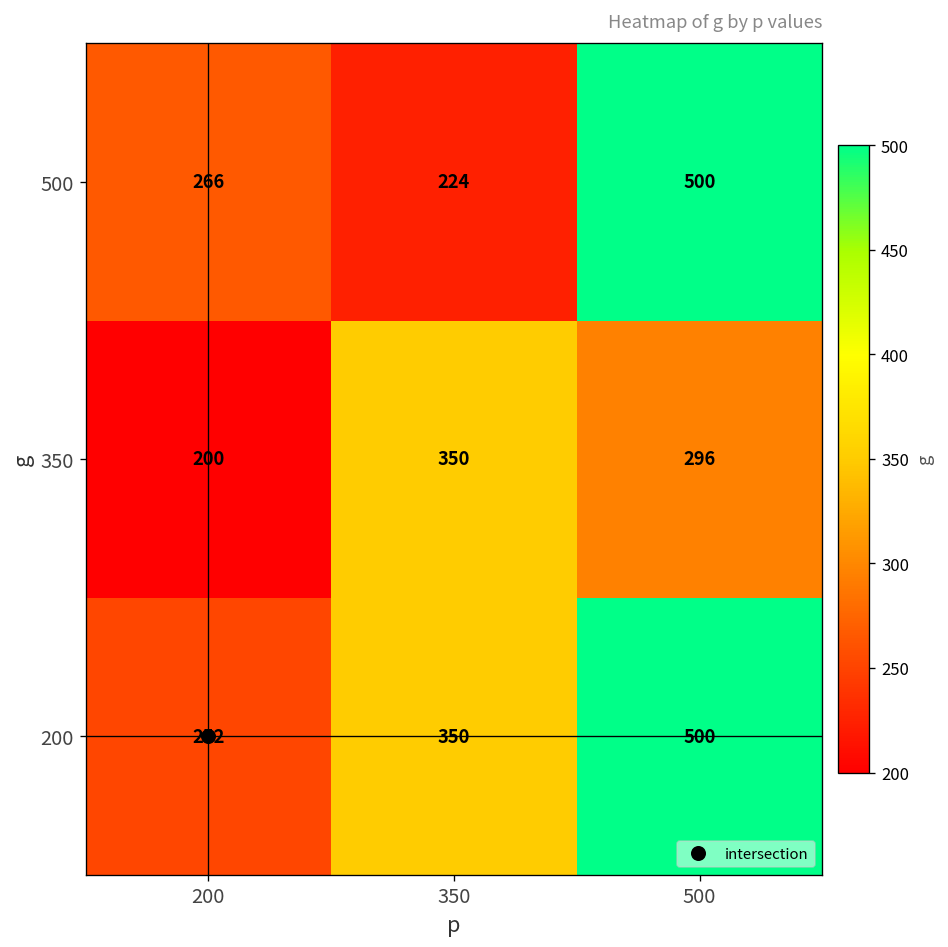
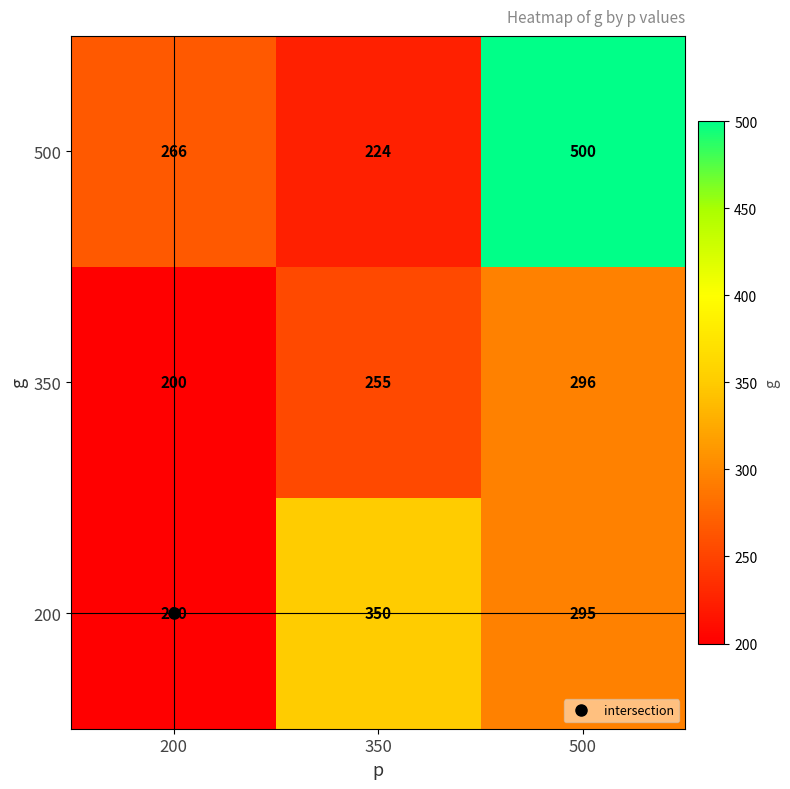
  {
    "500": {
      "200": 266,
      "350": 224,
      "500": 500
    },
    "350": {
      "200": 200,
-     "350": 350,
+     "350": 255,
      "500": 296
    },
    "200": {
-     "200": 252,
+     "200": 200,
      "350": 350,
-     "500": 500
+     "500": 295
    }
  }
